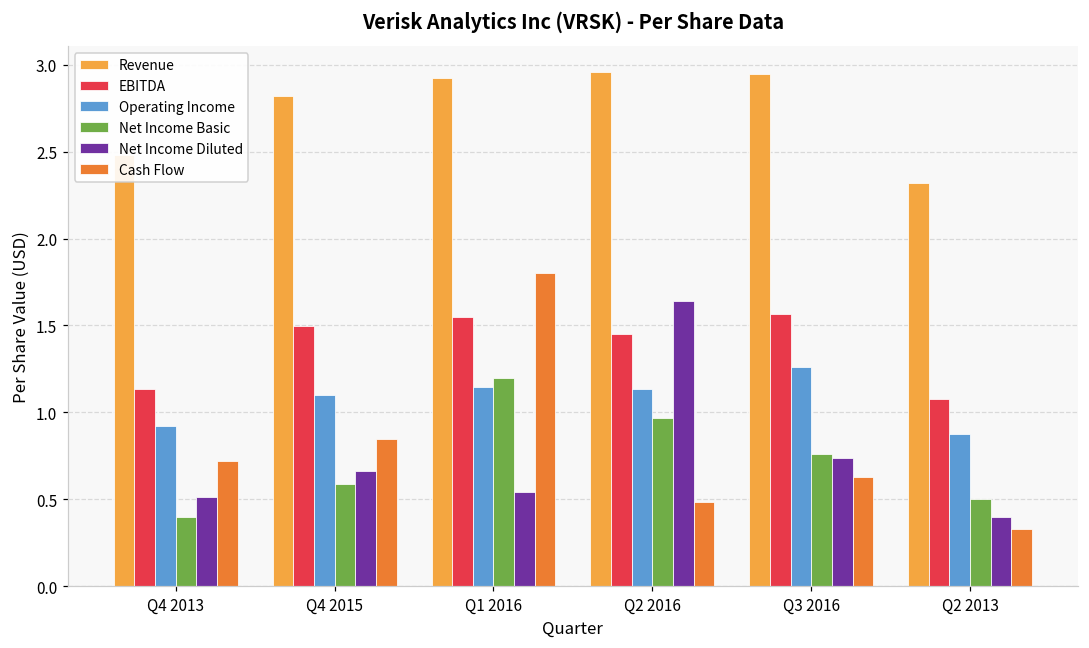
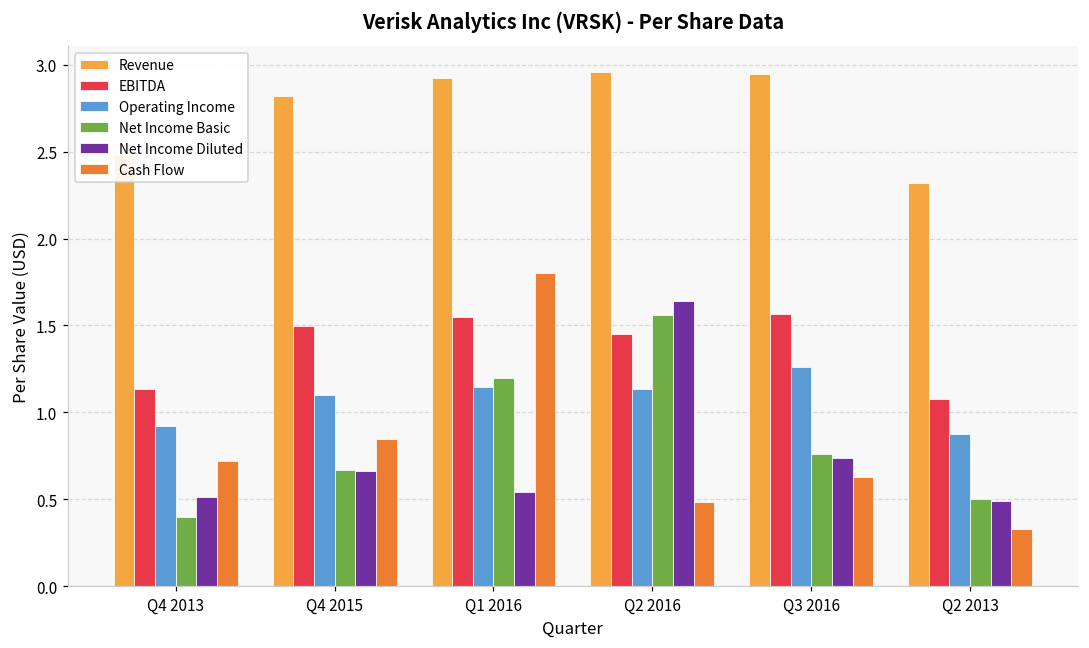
  {
    "EBITDA": {
      "Q4 2013": 1.13,
      "Q4 2015": 1.50,
      "Q1 2016": 1.55,
      "Q2 2016": 1.45,
      "Q3 2016": 1.57,
      "Q2 2013": 1.08
    },
    "Operating Income": {
      "Q4 2013": 0.92,
      "Q4 2015": 1.10,
      "Q1 2016": 1.14,
      "Q2 2016": 1.14,
      "Q3 2016": 1.26,
      "Q2 2013": 0.87
    },
    "Net Income Basic": {
      "Q4 2013": 0.40,
-     "Q4 2015": 0.59,
+     "Q4 2015": 0.67,
      "Q1 2016": 1.20,
-     "Q2 2016": 0.97,
+     "Q2 2016": 1.56,
      "Q3 2016": 0.76,
      "Q2 2013": 0.50
    },
    "Net Income Diluted": {
      "Q4 2013": 0.51,
      "Q4 2015": 0.66,
      "Q1 2016": 0.54,
      "Q2 2016": 1.64,
      "Q3 2016": 0.74,
-     "Q2 2013": 0.40
+     "Q2 2013": 0.49
    }
  }
